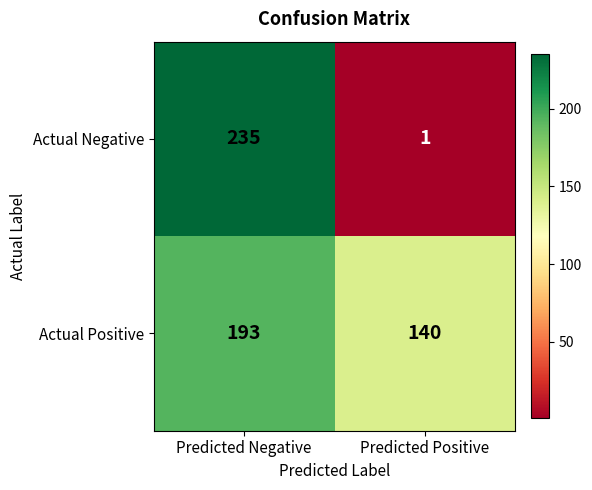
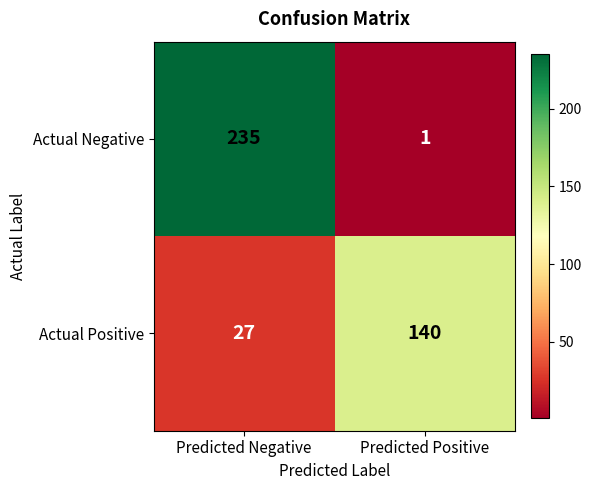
  {
    "Actual Negative": {
      "Predicted Negative": 235,
      "Predicted Positive": 1
    },
    "Actual Positive": {
-     "Predicted Negative": 193,
+     "Predicted Negative": 27,
      "Predicted Positive": 140
    }
  }
